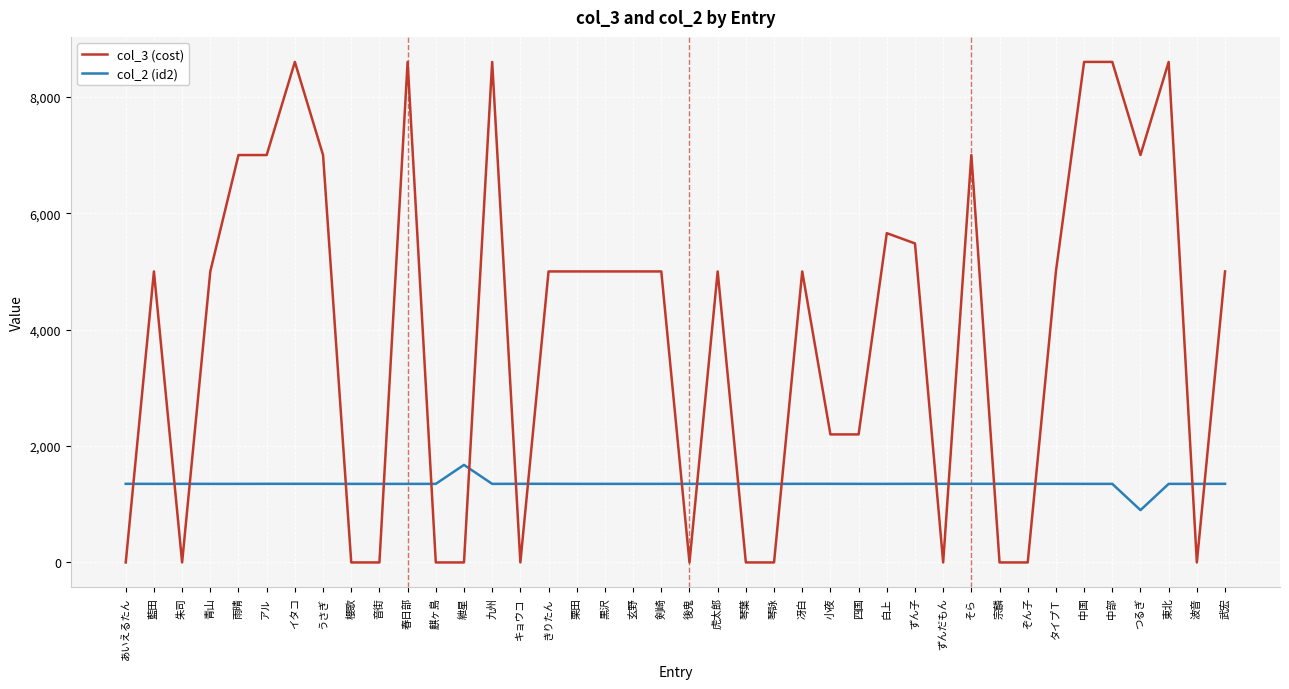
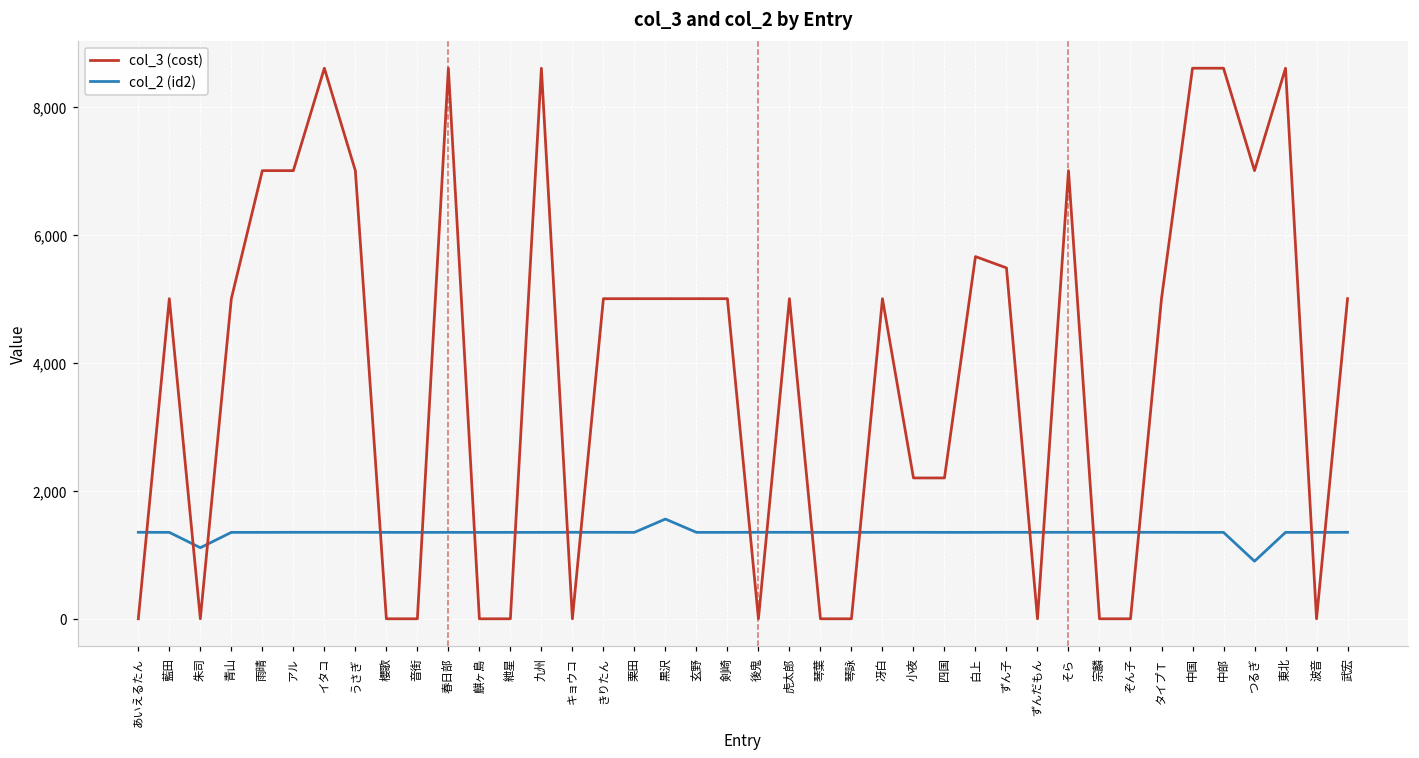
  {
    "col_3 (cost)": {
      "あいえるたん": "0",
      "藍田": "5,000",
      "朱司": "0",
      "青山": "5,000",
      "雨晴": "7,000",
      "アル": "7,000",
      "イタコ": "8,600",
      "うさぎ": "7,000",
      "櫻歌": "0",
      "音街": "0",
      "春日部": "8,600",
      "麒ヶ島": "0",
      "紲星": "0",
      "九州": "8,600",
      "キョウコ": "0",
      "きりたん": "5,000",
      "栗田": "5,000",
      "黒沢": "5,000",
      "玄野": "5,000",
      "剣崎": "5,000",
      "後鬼": "0",
      "虎太郎": "5,000",
      "琴葉": "0",
      "琴詠": "0",
      "冴白": "5,000",
      "小夜": "2,200",
      "四国": "2,200",
      "白上": "5,700",
      "ずん子": "5,500",
      "ずんだもん": "0",
      "そら": "7,000",
      "宗麟": "0",
      "ぞん子": "0",
      "タイプＴ": "5,000",
      "中国": "8,600",
      "中部": "8,600",
      "つるぎ": "7,000",
      "東北": "8,600",
      "波音": "0",
      "武宏": "5,000"
    },
    "col_2 (id2)": {
      "あいえるたん": "1,400",
      "藍田": "1,400",
-     "朱司": "1,400",
+     "朱司": "1,100",
      "青山": "1,400",
      "雨晴": "1,400",
      "アル": "1,400",
      "イタコ": "1,400",
      "うさぎ": "1,400",
      "櫻歌": "1,400",
      "音街": "1,400",
      "春日部": "1,400",
      "麒ヶ島": "1,400",
-     "紲星": "1,700",
+     "紲星": "1,400",
      "九州": "1,400",
      "キョウコ": "1,400",
      "きりたん": "1,400",
      "栗田": "1,400",
-     "黒沢": "1,400",
+     "黒沢": "1,600",
      "玄野": "1,400",
      "剣崎": "1,400",
      "後鬼": "1,400",
      "虎太郎": "1,400",
      "琴葉": "1,400",
      "琴詠": "1,400",
      "冴白": "1,400",
      "小夜": "1,400",
      "四国": "1,400",
      "白上": "1,400",
      "ずん子": "1,400",
      "ずんだもん": "1,400",
      "そら": "1,400",
      "宗麟": "1,400",
      "ぞん子": "1,400",
      "タイプＴ": "1,400",
      "中国": "1,400",
      "中部": "1,400",
      "つるぎ": "900",
      "東北": "1,400",
      "波音": "1,400",
      "武宏": "1,400"
    }
  }
